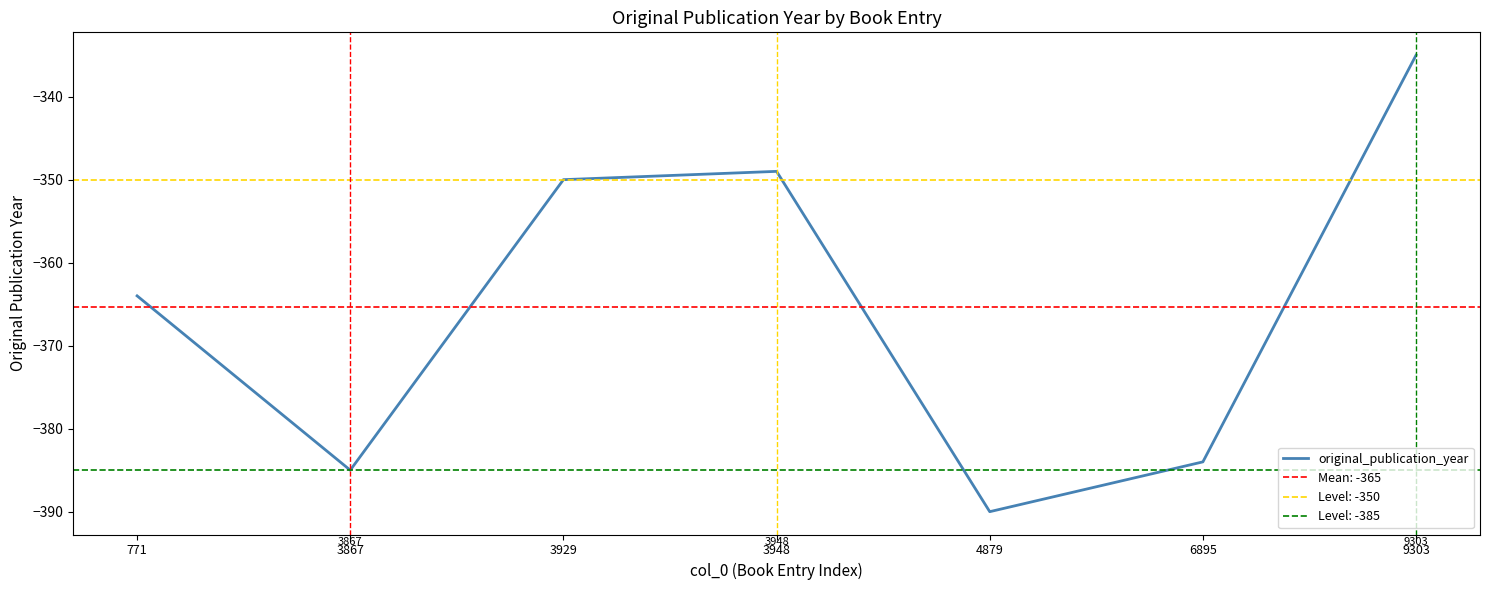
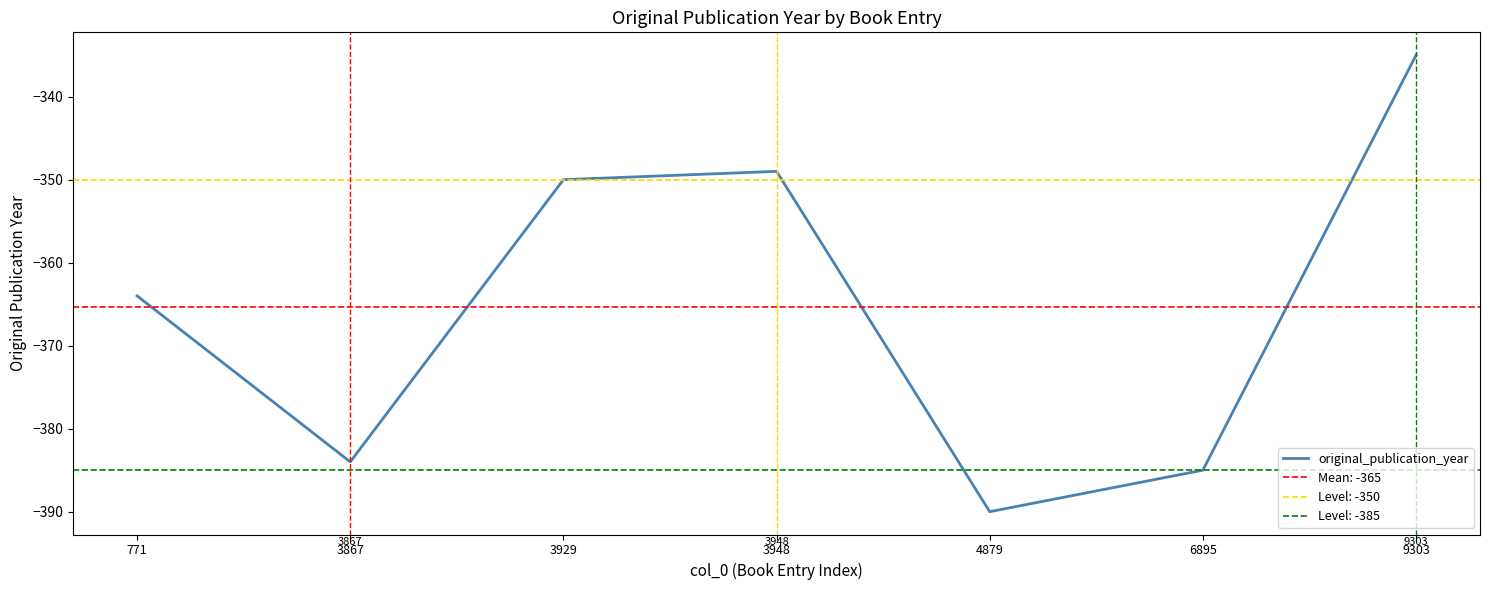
  {
    "771": -364,
-   "3867": -385,
+   "3867": -384,
    "3929": -350,
    "3948": -349,
    "4879": -390,
-   "6895": -384,
+   "6895": -385,
    "9303": -335
  }
